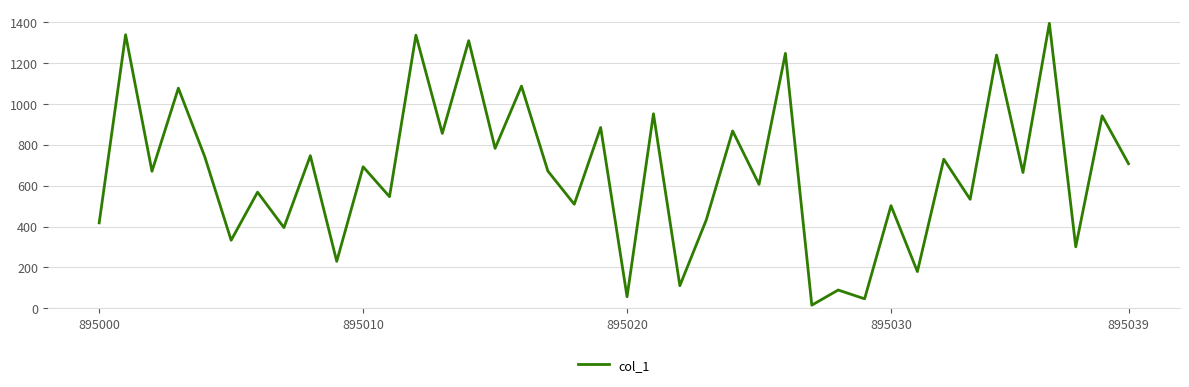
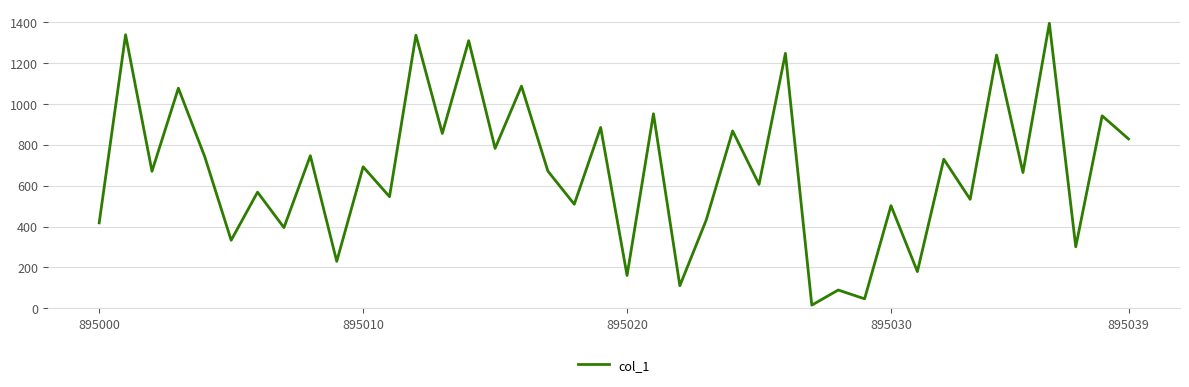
  {
    "895000": 420,
    "895010": 690,
-   "895020": 60,
+   "895020": 160,
    "895030": 500,
-   "895039": 710
+   "895039": 830
  }
